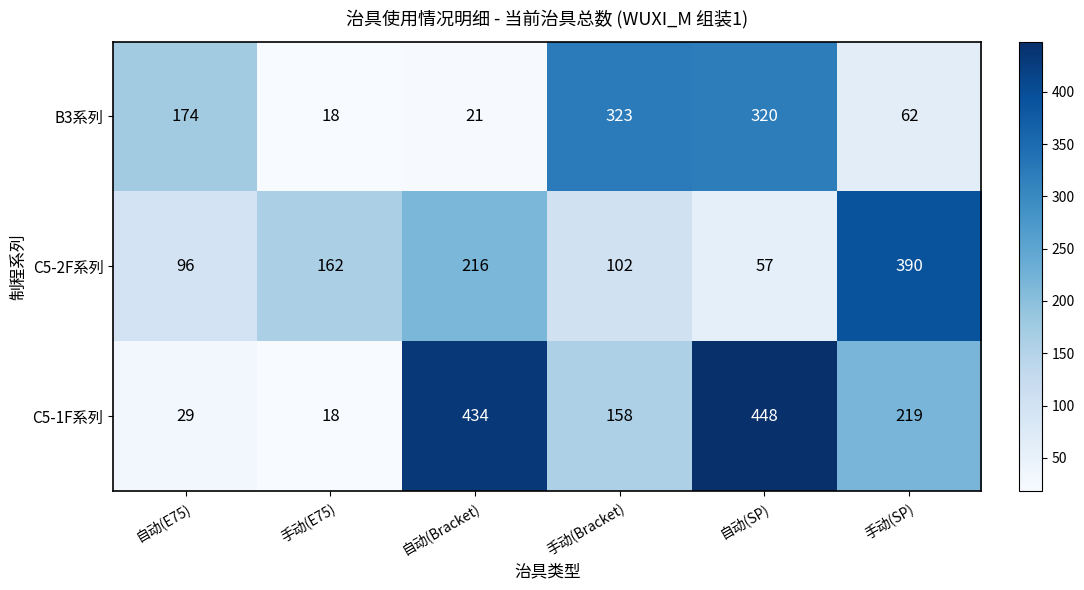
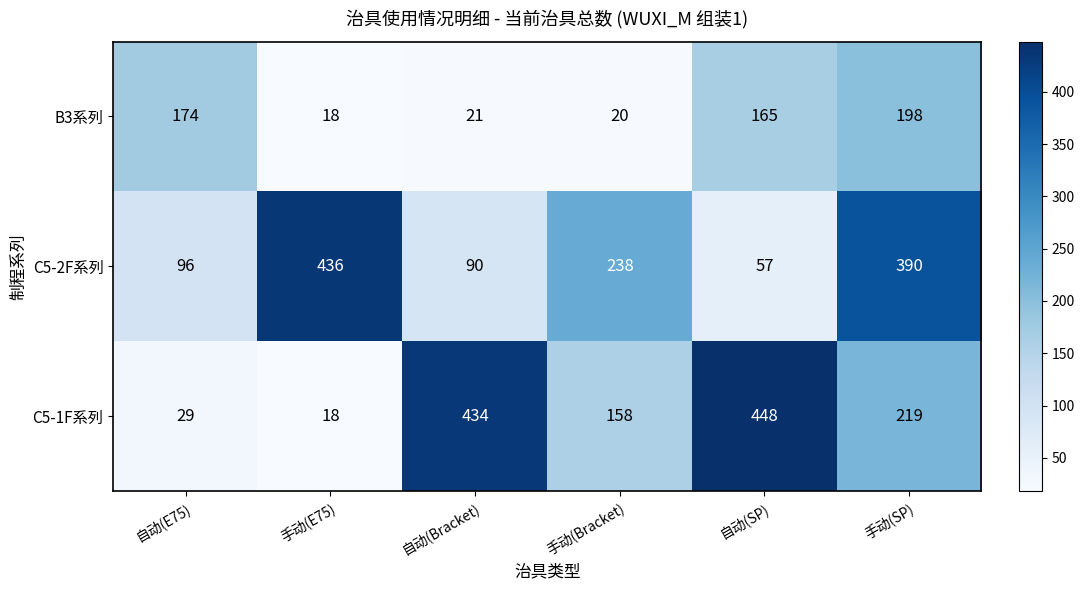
  {
    "B3系列": {
      "自动(E75)": 174,
      "手动(E75)": 18,
      "自动(Bracket)": 21,
-     "手动(Bracket)": 323,
-     "自动(SP)": 320,
-     "手动(SP)": 62
+     "手动(Bracket)": 20,
+     "自动(SP)": 165,
+     "手动(SP)": 198
    },
    "C5-2F系列": {
      "自动(E75)": 96,
-     "手动(E75)": 162,
-     "自动(Bracket)": 216,
-     "手动(Bracket)": 102,
+     "手动(E75)": 436,
+     "自动(Bracket)": 90,
+     "手动(Bracket)": 238,
      "自动(SP)": 57,
      "手动(SP)": 390
    },
    "C5-1F系列": {
      "自动(E75)": 29,
      "手动(E75)": 18,
      "自动(Bracket)": 434,
      "手动(Bracket)": 158,
      "自动(SP)": 448,
      "手动(SP)": 219
    }
  }
